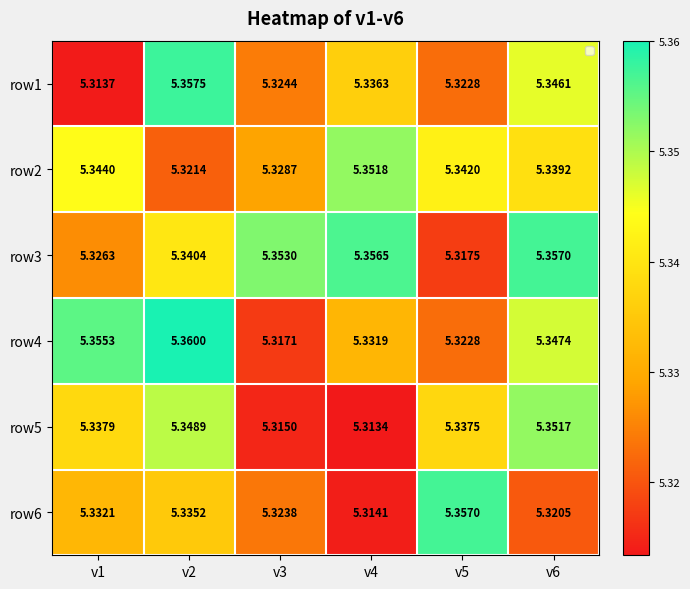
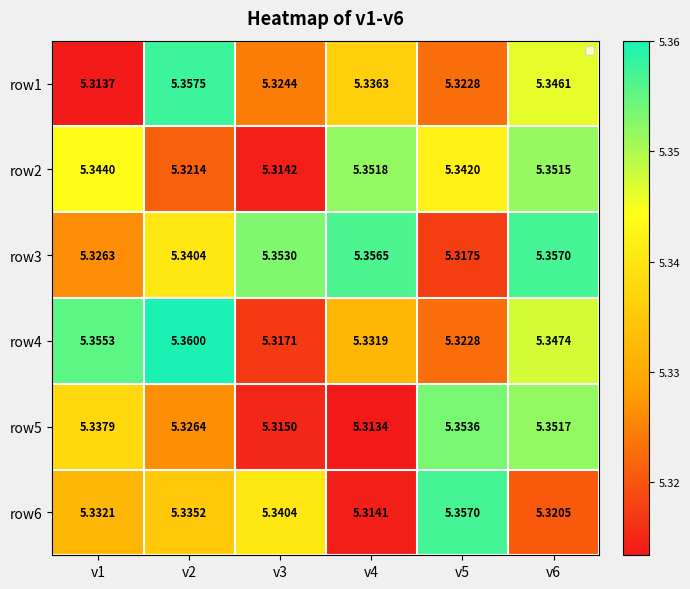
  {
    "row1": {
      "v1": 5.3137,
      "v2": 5.3575,
      "v3": 5.3244,
      "v4": 5.3363,
      "v5": 5.3228,
      "v6": 5.3461
    },
    "row2": {
      "v1": 5.3440,
      "v2": 5.3214,
-     "v3": 5.3287,
+     "v3": 5.3142,
      "v4": 5.3518,
      "v5": 5.3420,
-     "v6": 5.3392
+     "v6": 5.3515
    },
    "row3": {
      "v1": 5.3263,
      "v2": 5.3404,
      "v3": 5.3530,
      "v4": 5.3565,
      "v5": 5.3175,
      "v6": 5.3570
    },
    "row4": {
      "v1": 5.3553,
      "v2": 5.3600,
      "v3": 5.3171,
      "v4": 5.3319,
      "v5": 5.3228,
      "v6": 5.3474
    },
    "row5": {
      "v1": 5.3379,
-     "v2": 5.3489,
+     "v2": 5.3264,
      "v3": 5.3150,
      "v4": 5.3134,
-     "v5": 5.3375,
+     "v5": 5.3536,
      "v6": 5.3517
    },
    "row6": {
      "v1": 5.3321,
      "v2": 5.3352,
-     "v3": 5.3238,
+     "v3": 5.3404,
      "v4": 5.3141,
      "v5": 5.3570,
      "v6": 5.3205
    }
  }
